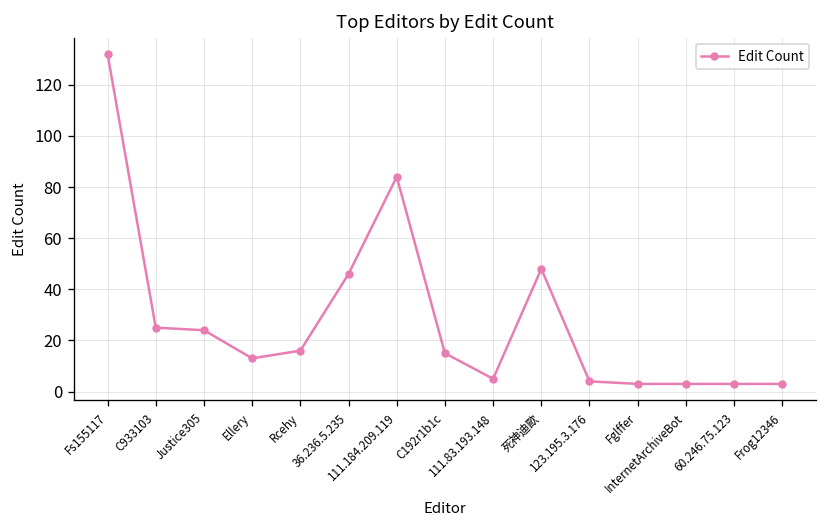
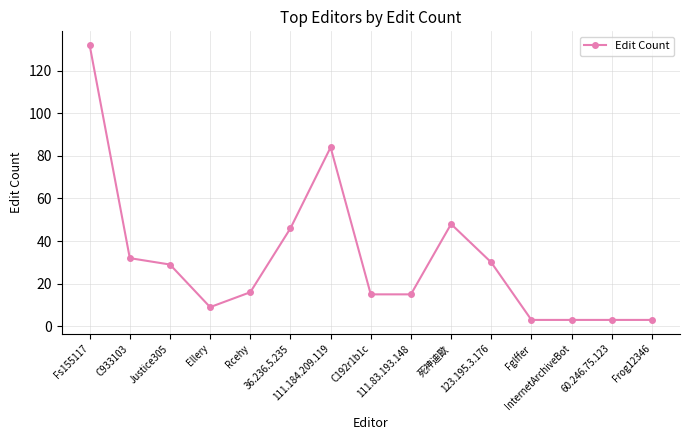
  {
    "Fs155117": 132,
-   "C933103": 25,
-   "Justice305": 24,
-   "Ellery": 13,
+   "C933103": 32,
+   "Justice305": 29,
+   "Ellery": 9,
    "Rcehy": 16,
    "36.236.5.235": 46,
    "111.184.209.119": 84,
    "C192r1b1c": 15,
-   "111.83.193.148": 5,
+   "111.83.193.148": 15,
    "死神迪歐": 48,
-   "123.195.3.176": 4,
+   "123.195.3.176": 30,
    "Fglffer": 3,
    "InternetArchiveBot": 3,
    "60.246.75.123": 3,
    "Frog12346": 3
  }
